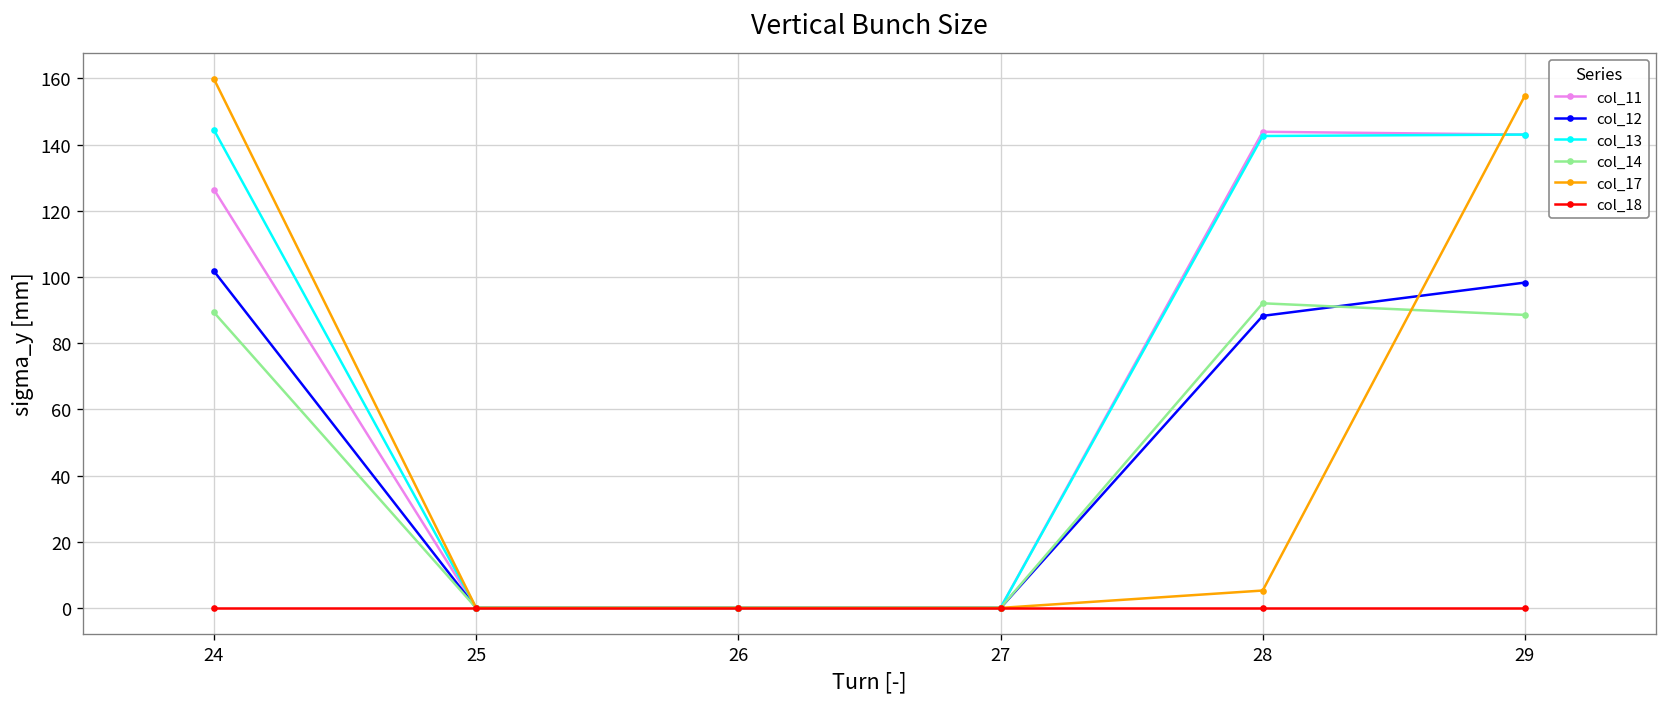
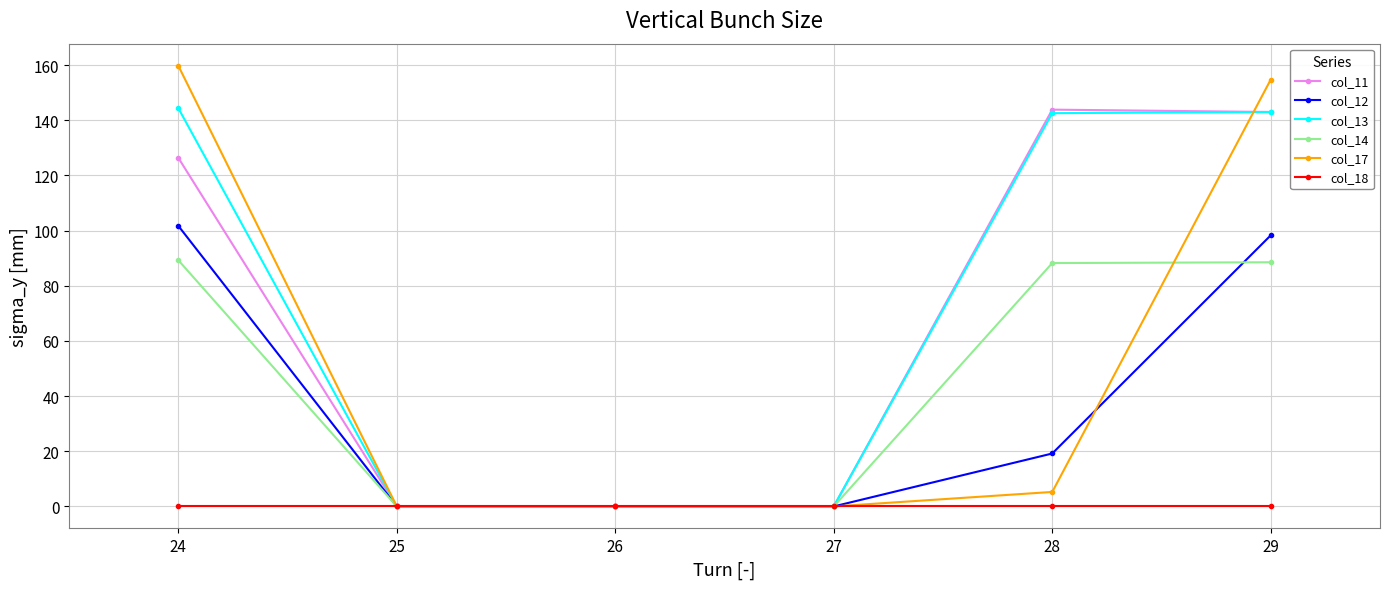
  {
    "col_11": {
      "24": 126,
      "28": 144
    },
    "col_12": {
      "24": 102,
-     "28": 88,
+     "28": 19,
      "29": 98
    },
    "col_13": {
      "24": 144,
      "28": 143
    },
    "col_14": {
      "24": 89,
-     "28": 92,
+     "28": 88,
      "29": 89
    },
    "col_17": {
      "24": 160,
      "28": 5,
      "29": 155
    },
    "col_18": {
      "24": 0,
      "28": 0,
      "29": 0
    }
  }
